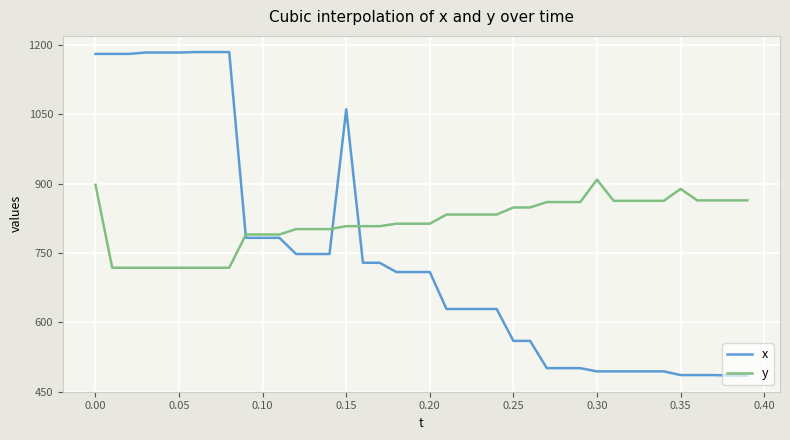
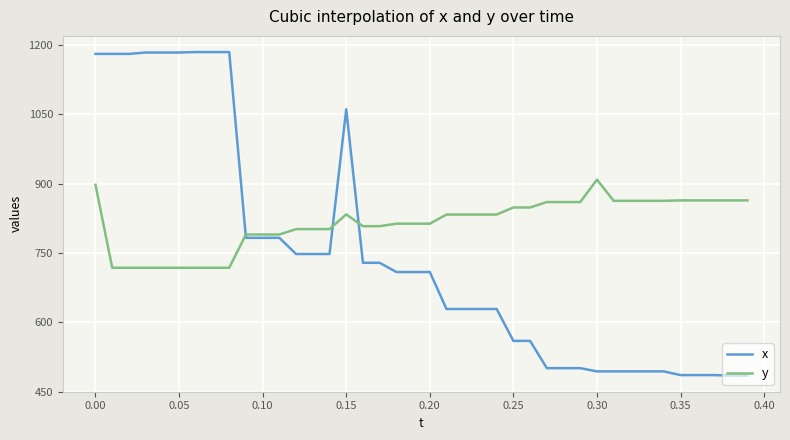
  {
    "x": {
      "0.00": 1180,
      "0.05": 1180,
      "0.10": 780,
      "0.15": 1060,
      "0.20": 710,
      "0.25": 560,
      "0.30": 490,
      "0.35": 490
    },
    "y": {
      "0.00": 900,
      "0.05": 720,
      "0.10": 790,
-     "0.15": 810,
+     "0.15": 830,
      "0.20": 810,
      "0.25": 850,
      "0.30": 910,
-     "0.35": 890
+     "0.35": 860
    }
  }
